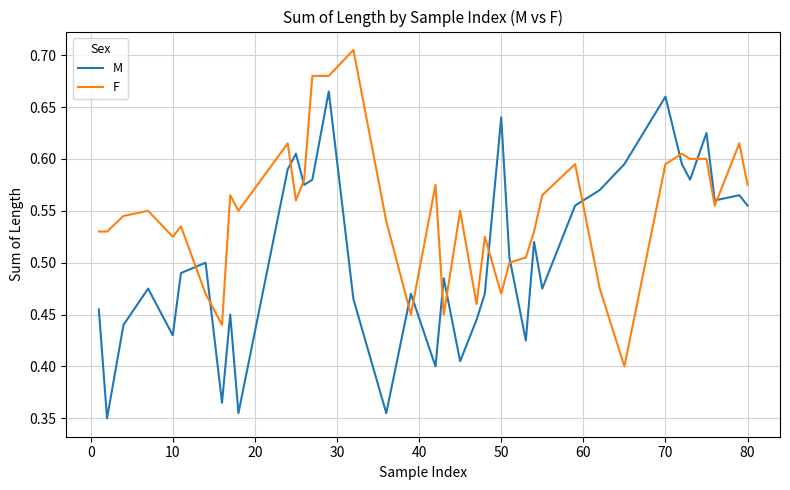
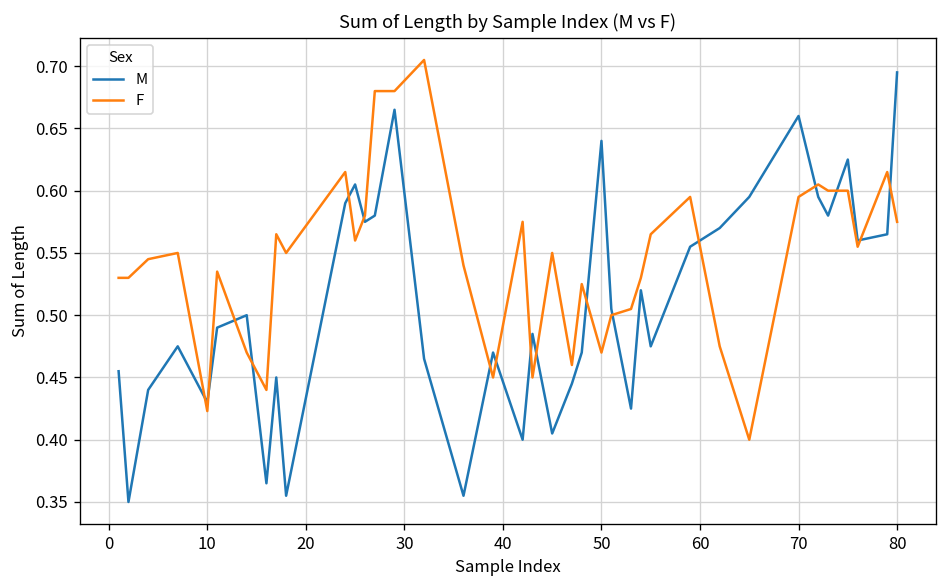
  {
    "M": {
      "10": 0.430,
      "50": 0.640,
      "70": 0.660,
-     "80": 0.555
+     "80": 0.695
    },
    "F": {
-     "10": 0.525,
+     "10": 0.423,
      "50": 0.470,
      "70": 0.595,
      "80": 0.575
    }
  }
